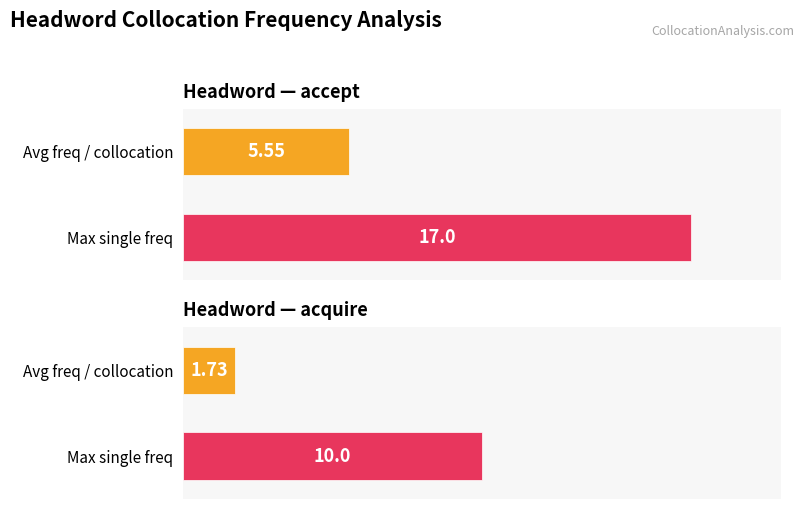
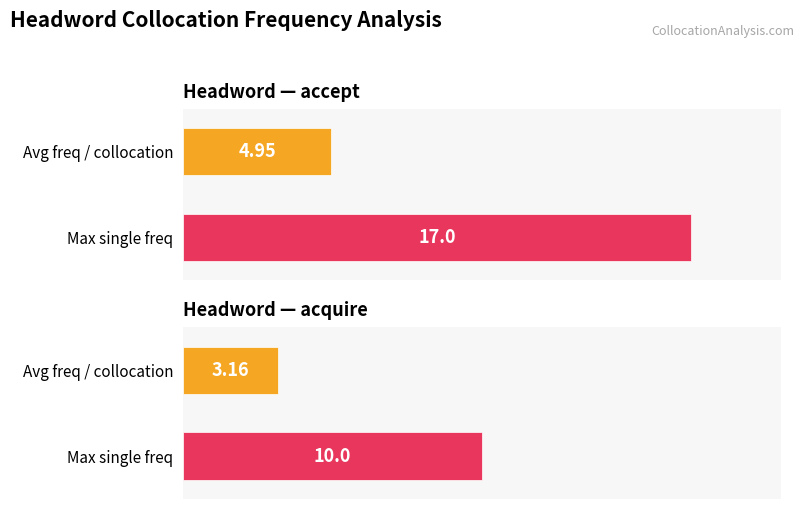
  {
    "Headword — accept": {
-     "Avg freq / collocation": 5.55,
+     "Avg freq / collocation": 4.95,
      "Max single freq": 17.0
    },
    "Headword — acquire": {
-     "Avg freq / collocation": 1.73,
+     "Avg freq / collocation": 3.16,
      "Max single freq": 10.0
    }
  }
